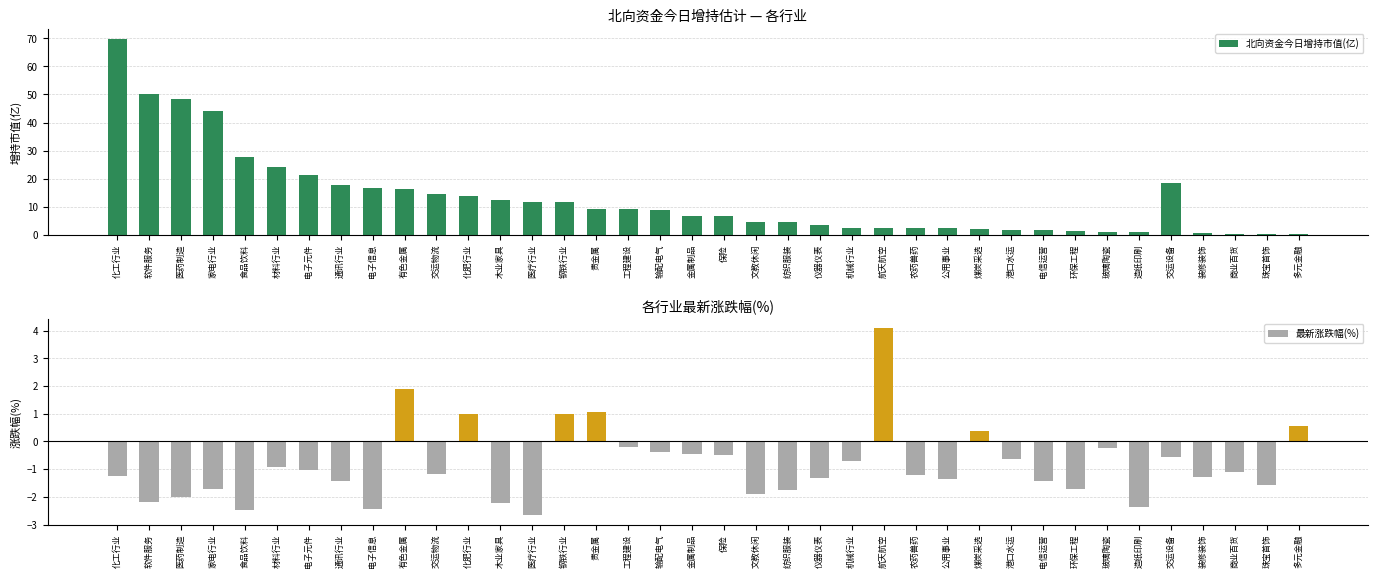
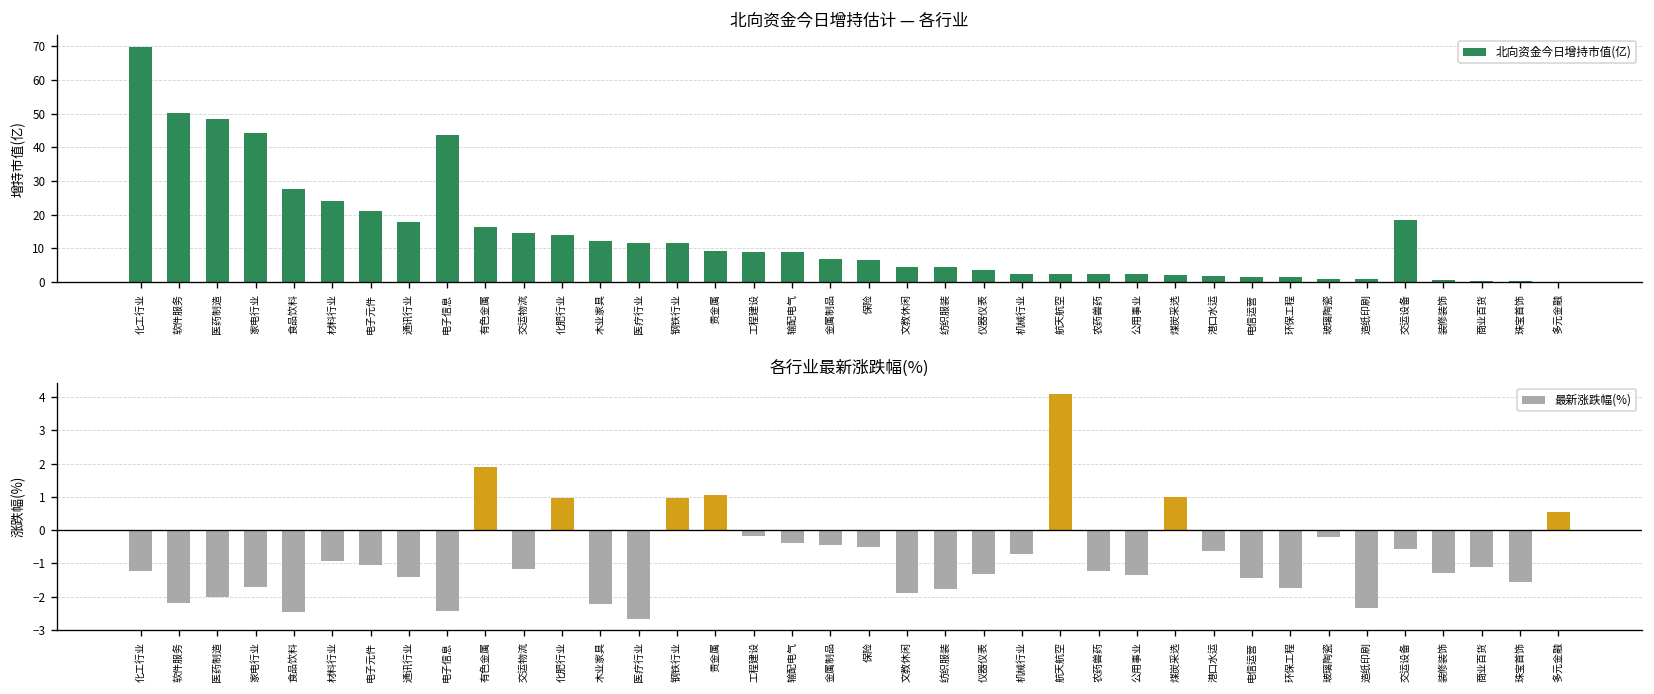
  {
    "北向资金今日增持估计 — 各行业": {
      "化工行业": 70,
      "软件服务": 50,
      "医药制造": 49,
      "家电行业": 44,
      "食品饮料": 28,
      "材料行业": 24,
      "电子元件": 21,
      "通讯行业": 18,
-     "电子信息": 17,
+     "电子信息": 44,
      "有色金属": 16,
      "交运物流": 15,
      "化肥行业": 14,
      "木业家具": 12,
      "医疗行业": 12,
      "钢铁行业": 12,
      "贵金属": 9,
      "工程建设": 9,
      "输配电气": 9,
      "金属制品": 7,
      "保险": 7,
      "文教休闲": 5,
      "纺织服装": 4,
      "仪器仪表": 4,
      "机械行业": 2,
      "航天航空": 2,
      "农药兽药": 2,
      "公用事业": 2,
      "煤炭采选": 2,
      "港口水运": 2,
      "电信运营": 2,
      "环保工程": 1,
      "玻璃陶瓷": 1,
      "造纸印刷": 1,
      "交运设备": 18
    },
    "各行业最新涨跌幅(%)": {
      "化工行业": -1.2,
      "软件服务": -2.2,
      "医药制造": -2.0,
      "家电行业": -1.7,
      "食品饮料": -2.5,
      "材料行业": -0.9,
      "电子元件": -1.0,
      "通讯行业": -1.4,
      "电子信息": -2.4,
      "有色金属": 1.9,
      "交运物流": -1.2,
      "化肥行业": 1.0,
      "木业家具": -2.2,
      "医疗行业": -2.7,
      "钢铁行业": 1.0,
      "贵金属": 1.1,
      "工程建设": -0.2,
      "输配电气": -0.4,
      "金属制品": -0.5,
      "保险": -0.5,
      "文教休闲": -1.9,
      "纺织服装": -1.8,
      "仪器仪表": -1.3,
      "机械行业": -0.7,
      "航天航空": 4.1,
      "农药兽药": -1.2,
      "公用事业": -1.4,
-     "煤炭采选": 0.4,
+     "煤炭采选": 1.0,
      "港口水运": -0.6,
      "电信运营": -1.4,
      "环保工程": -1.7,
      "玻璃陶瓷": -0.2,
      "造纸印刷": -2.4,
      "交运设备": -0.6,
      "装修装饰": -1.3,
      "商业百货": -1.1,
      "珠宝首饰": -1.6,
      "多元金融": 0.5
    }
  }
